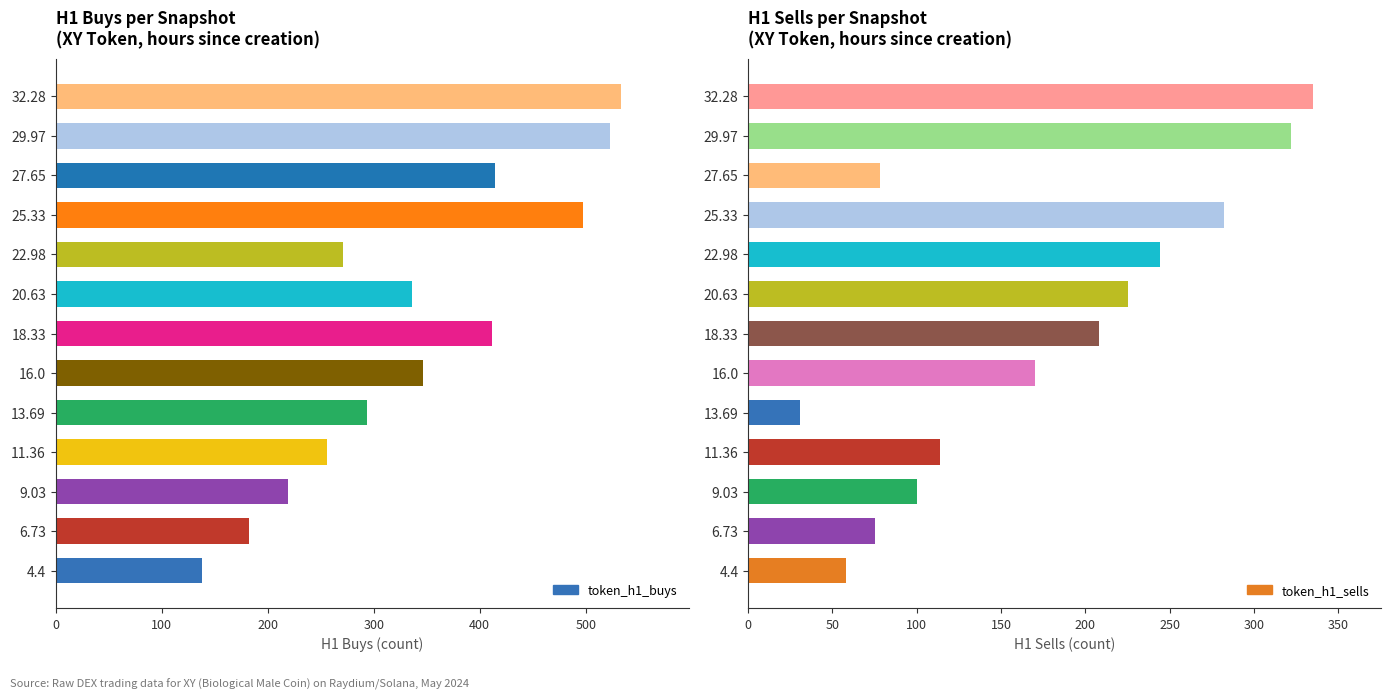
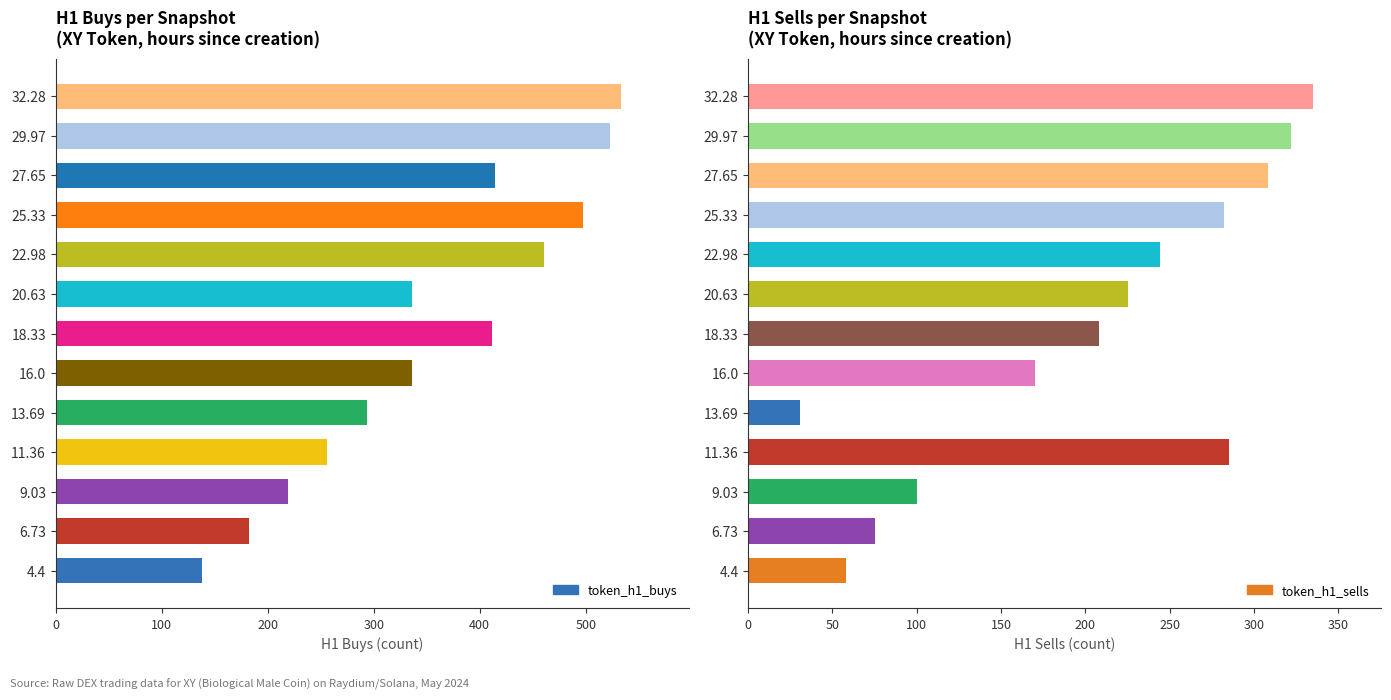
  {
    "H1 Buys per Snapshot (XY Token, hours since creation)": {
      "32.28": 533,
      "29.97": 523,
      "27.65": 414,
      "25.33": 497,
-     "22.98": 271,
+     "22.98": 461,
      "20.63": 336,
      "18.33": 412,
-     "16.0": 347,
+     "16.0": 336,
      "13.69": 294,
      "11.36": 256,
      "9.03": 219,
      "6.73": 182,
      "4.4": 138
    },
    "H1 Sells per Snapshot (XY Token, hours since creation)": {
      "32.28": 335,
      "29.97": 322,
-     "27.65": 78,
+     "27.65": 308,
      "25.33": 282,
      "22.98": 244,
      "20.63": 225,
      "18.33": 208,
      "16.0": 170,
      "13.69": 31,
-     "11.36": 114,
+     "11.36": 285,
      "9.03": 100,
      "6.73": 75,
      "4.4": 58
    }
  }
